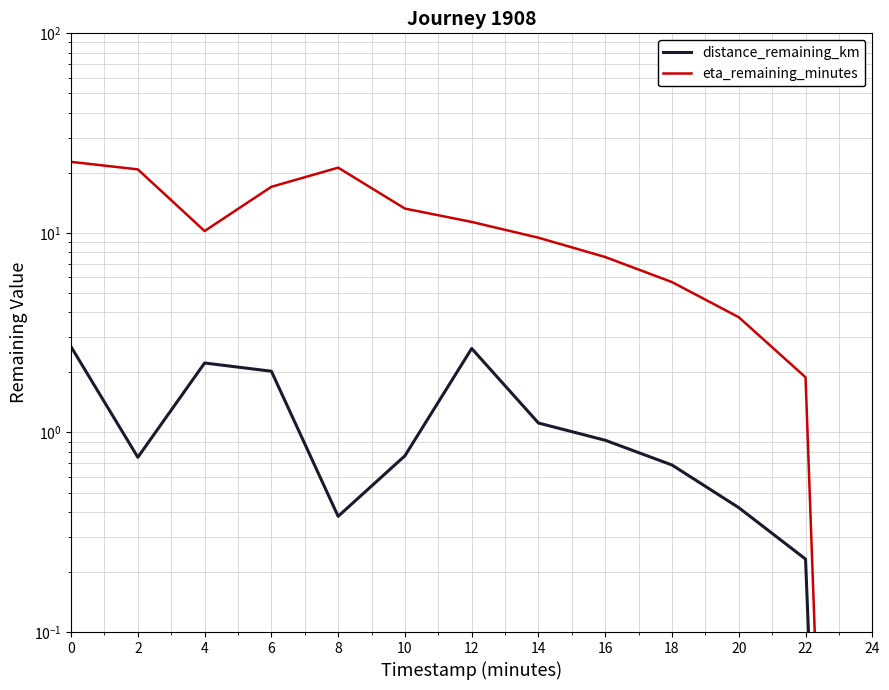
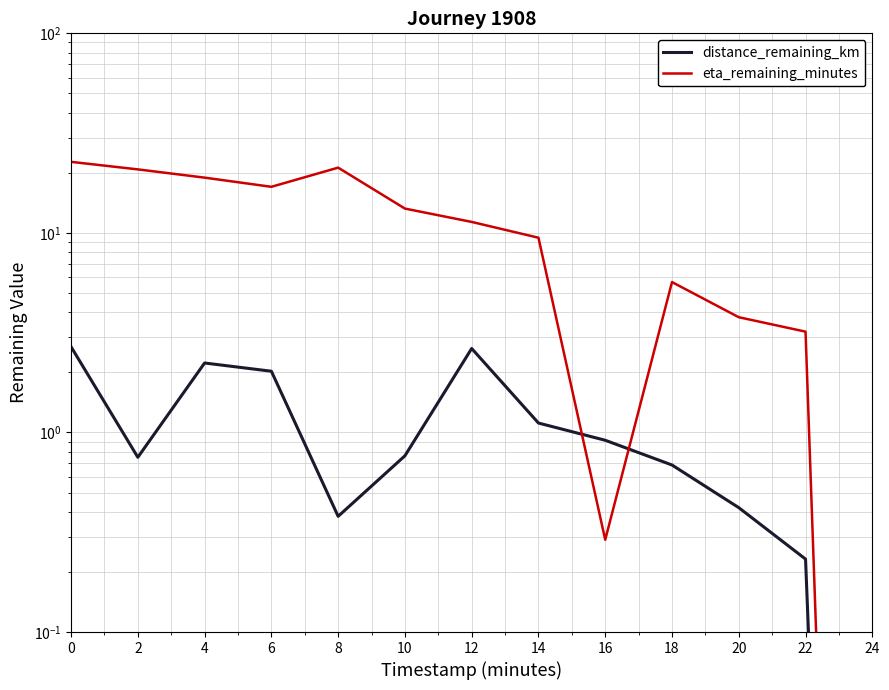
  {
    "distance_remaining_km": {
      "0": 2.7,
      "2": 0.75,
      "4": 2.2,
      "6": 2.0,
      "8": 0.38,
      "10": 0.76,
      "12": 2.6,
      "14": 1.1,
      "16": 0.9,
      "18": 0.69,
      "20": 0.42,
      "22": 0.23
    },
    "eta_remaining_minutes": {
      "0": 23,
      "2": 21,
-     "4": 10,
+     "4": 19,
      "6": 17,
      "8": 21,
      "10": 13,
      "12": 11,
      "14": 9,
-     "16": 7.6,
+     "16": 0.29,
      "18": 5.7,
      "20": 3.8,
-     "22": 1.9
+     "22": 3.2
    }
  }
